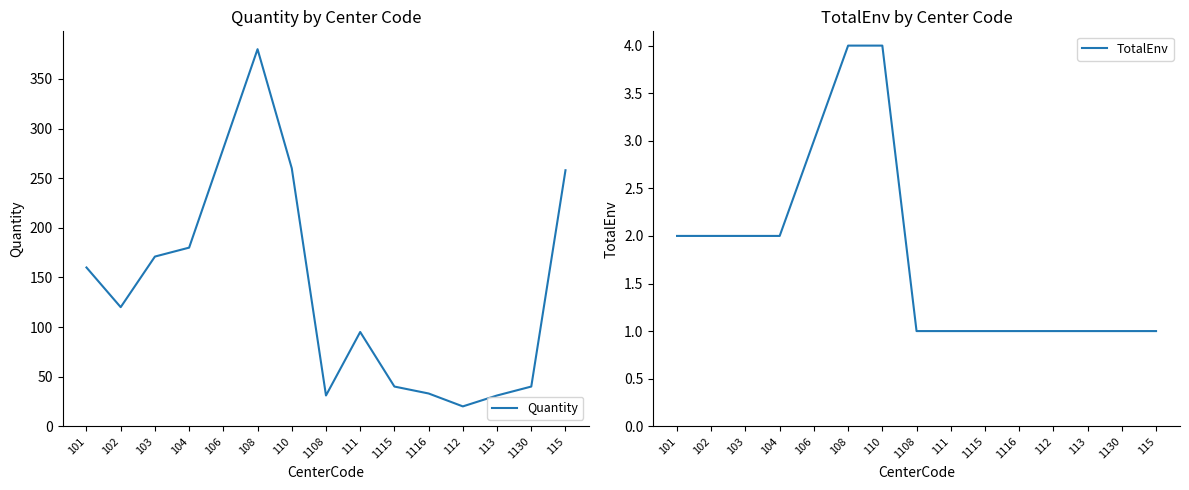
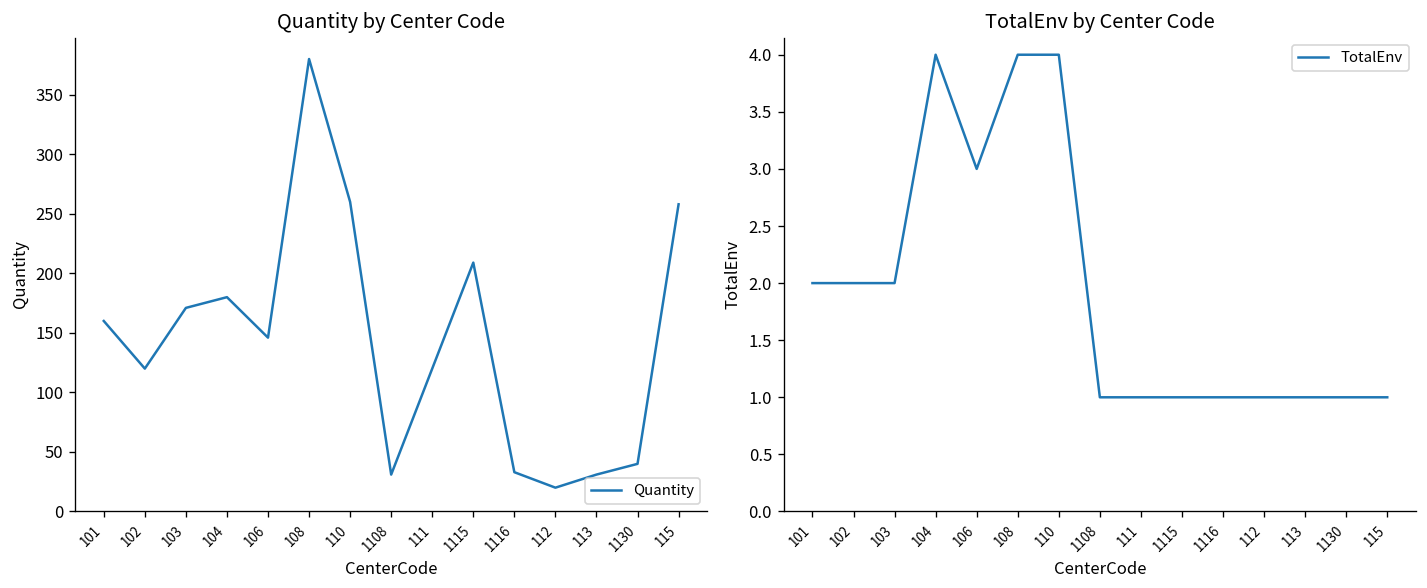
  {
    "Quantity by Center Code": {
      "101": 160,
      "102": 120,
      "103": 170,
      "104": 180,
-     "106": 280,
+     "106": 150,
      "108": 380,
      "110": 260,
      "1108": 30,
-     "111": 100,
-     "1115": 40,
+     "111": 120,
+     "1115": 210,
      "1116": 30,
      "112": 20,
      "113": 30,
      "1130": 40,
      "115": 260
    },
    "TotalEnv by Center Code": {
      "101": 2,
      "102": 2,
      "103": 2,
-     "104": 2,
+     "104": 4,
      "106": 3,
      "108": 4,
      "110": 4,
      "1108": 1,
      "111": 1,
      "1115": 1,
      "1116": 1,
      "112": 1,
      "113": 1,
      "1130": 1,
      "115": 1
    }
  }
